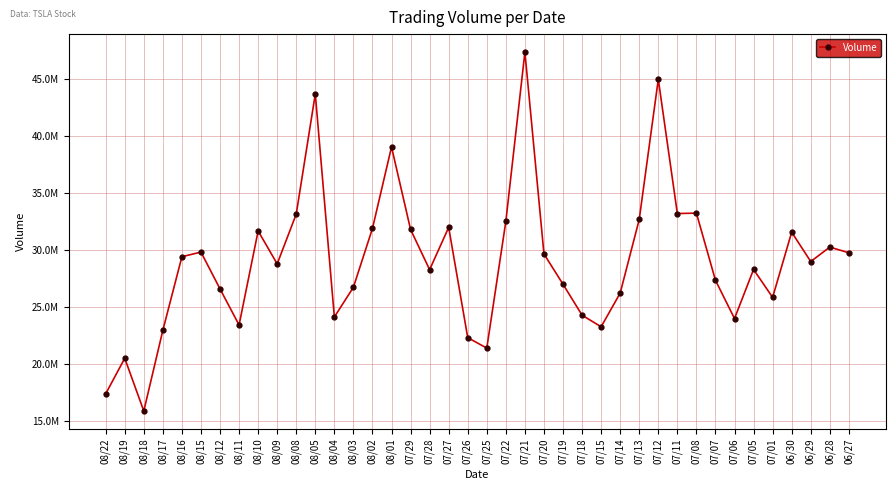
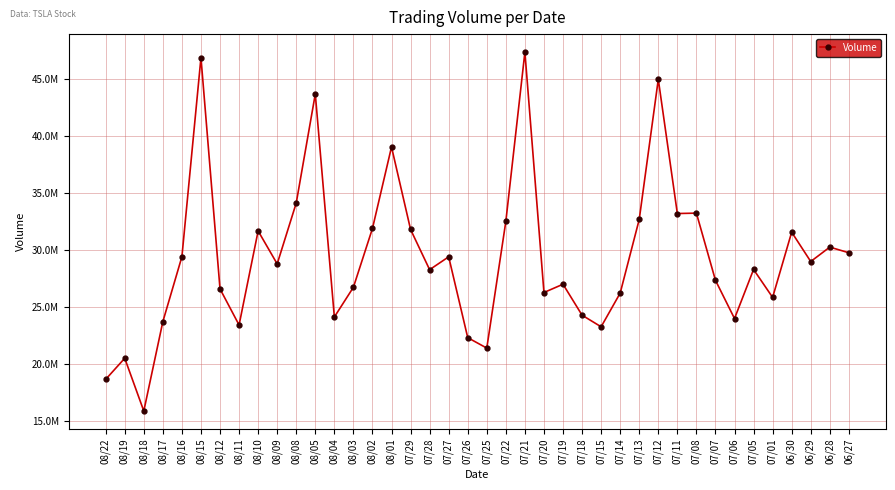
  {
-   "08/22": 17300000,
+   "08/22": 18600000,
    "08/19": 20500000,
    "08/18": 15800000,
-   "08/17": 22900000,
+   "08/17": 23700000,
    "08/16": 29400000,
-   "08/15": 29800000,
+   "08/15": 46900000,
    "08/12": 26600000,
    "08/11": 23400000,
    "08/10": 31600000,
    "08/09": 28700000,
-   "08/08": 33100000,
+   "08/08": 34100000,
    "08/05": 43700000,
    "08/04": 24100000,
    "08/03": 26700000,
    "08/02": 31900000,
    "08/01": 39000000,
    "07/29": 31800000,
    "07/28": 28200000,
-   "07/27": 32000000,
+   "07/27": 29400000,
    "07/26": 22300000,
    "07/25": 21400000,
    "07/22": 32500000,
    "07/21": 47300000,
-   "07/20": 29600000,
+   "07/20": 26200000,
    "07/19": 27000000,
    "07/18": 24200000,
    "07/15": 23200000,
    "07/14": 26200000,
    "07/13": 32700000,
    "07/12": 45000000,
    "07/11": 33200000,
    "07/08": 33200000,
    "07/07": 27300000,
    "07/06": 24000000,
    "07/05": 28300000,
    "07/01": 25800000,
    "06/30": 31500000,
    "06/29": 29000000,
    "06/28": 30200000,
    "06/27": 29700000
  }
